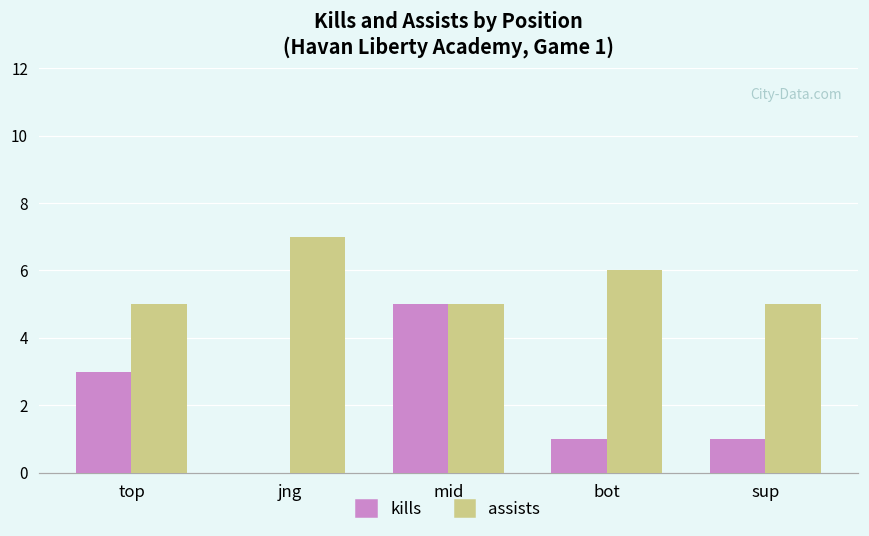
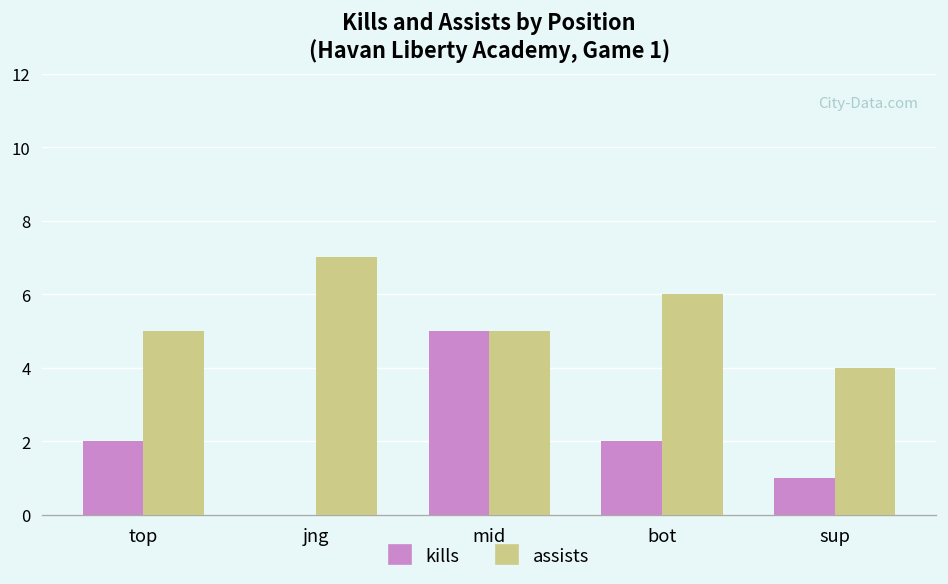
  {
    "kills": {
-     "top": 3,
+     "top": 2,
      "jng": 0,
      "mid": 5,
-     "bot": 1,
+     "bot": 2,
      "sup": 1
    },
    "assists": {
      "top": 5,
      "jng": 7,
      "mid": 5,
      "bot": 6,
-     "sup": 5
+     "sup": 4
    }
  }
